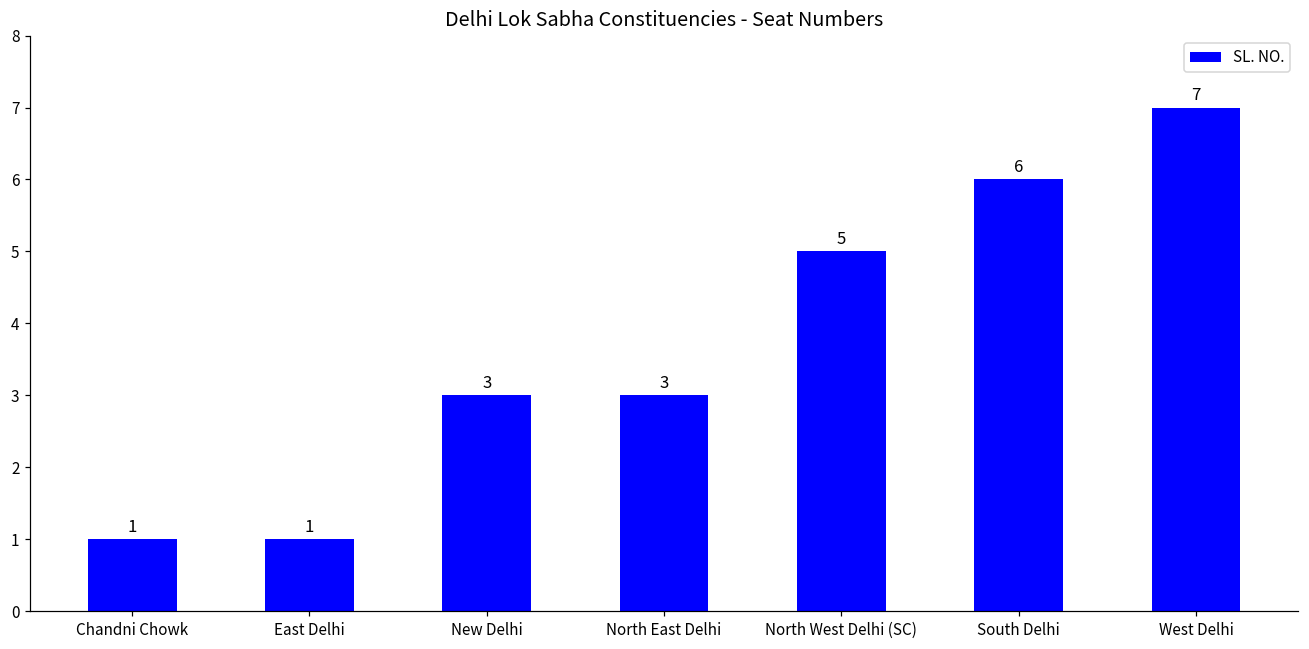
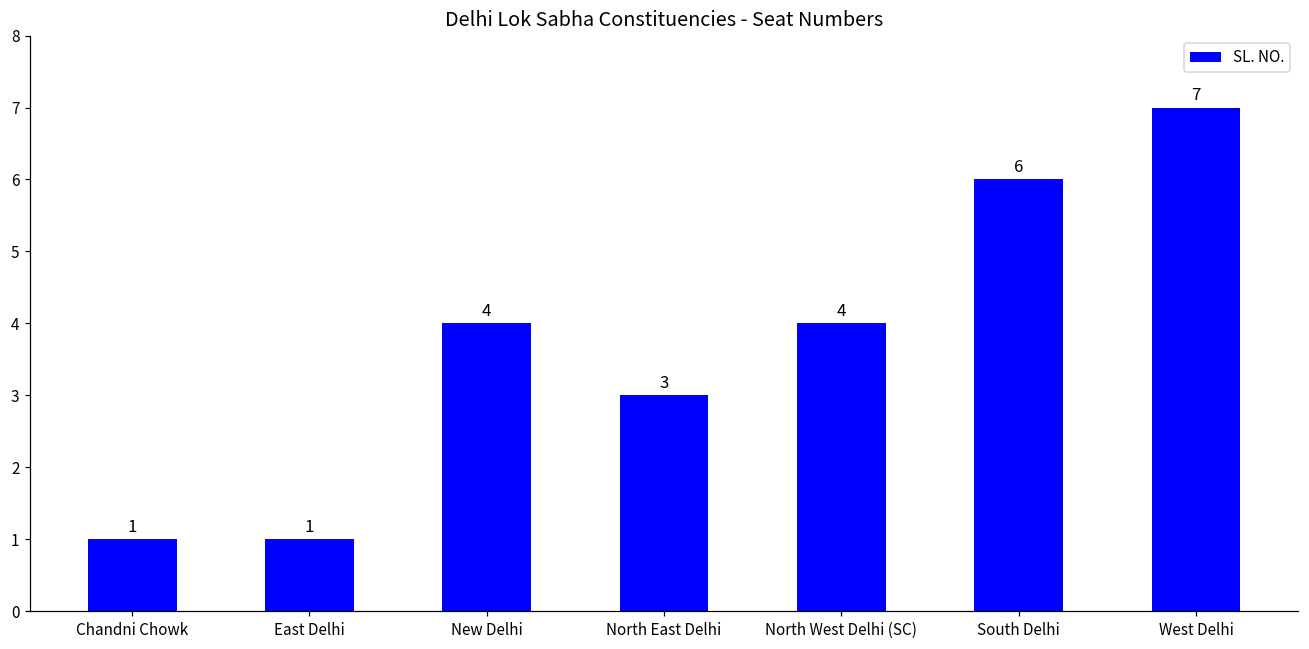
  {
    "Chandni Chowk": 1,
    "East Delhi": 1,
-   "New Delhi": 3,
+   "New Delhi": 4,
    "North East Delhi": 3,
-   "North West Delhi (SC)": 5,
+   "North West Delhi (SC)": 4,
    "South Delhi": 6,
    "West Delhi": 7
  }
